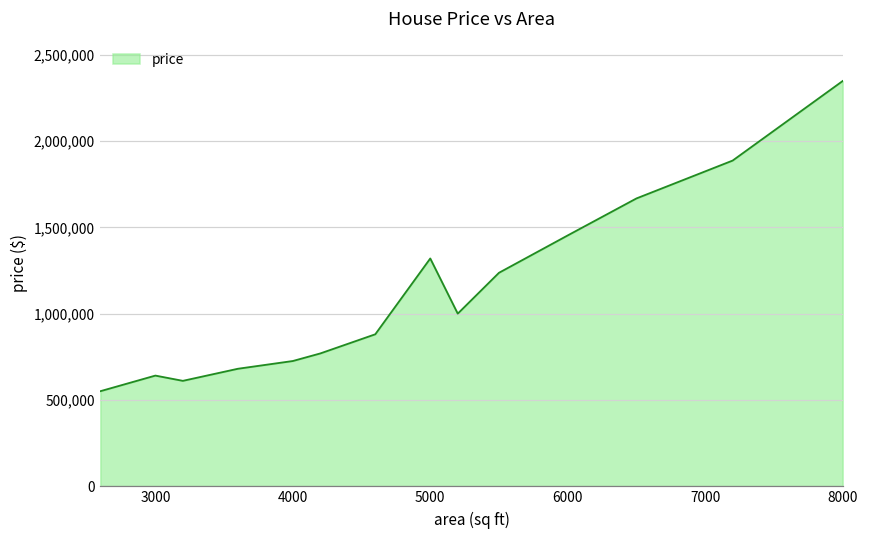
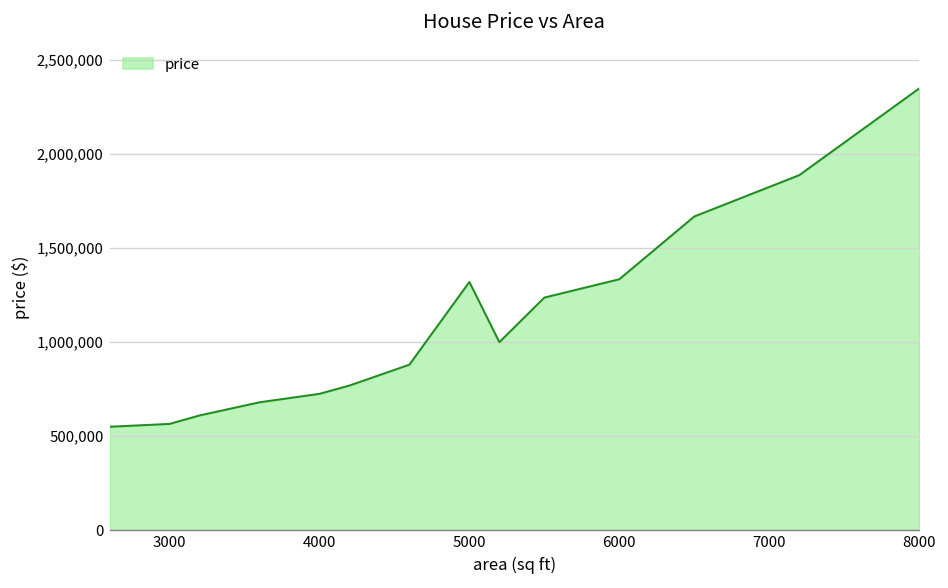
  {
-   "3000": "640,000",
+   "3000": "570,000",
    "4000": "730,000",
    "5000": "1,320,000",
-   "6000": "1,450,000",
+   "6000": "1,330,000",
    "8000": "2,350,000"
  }
